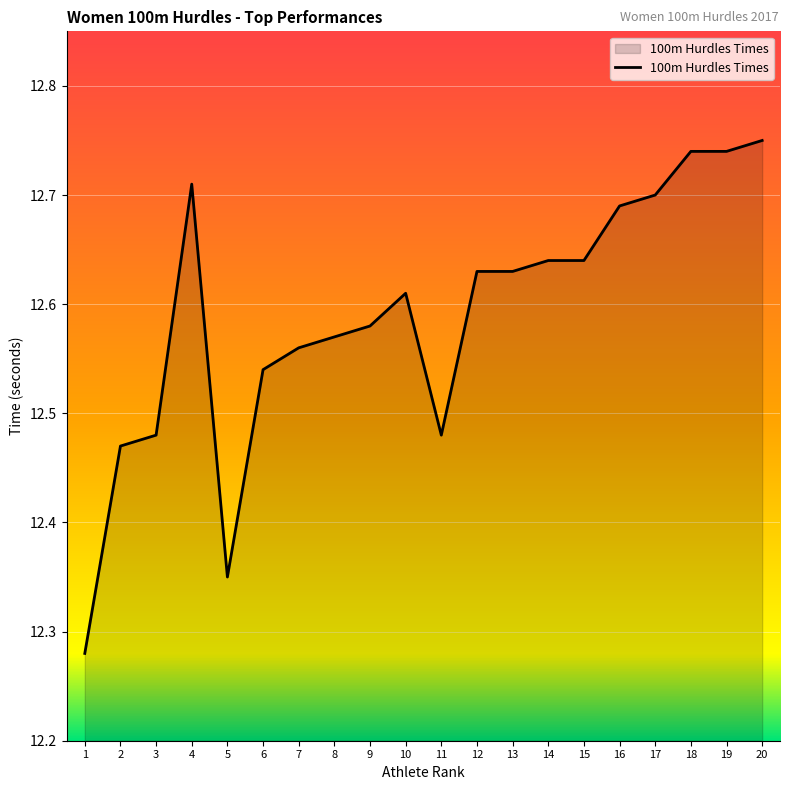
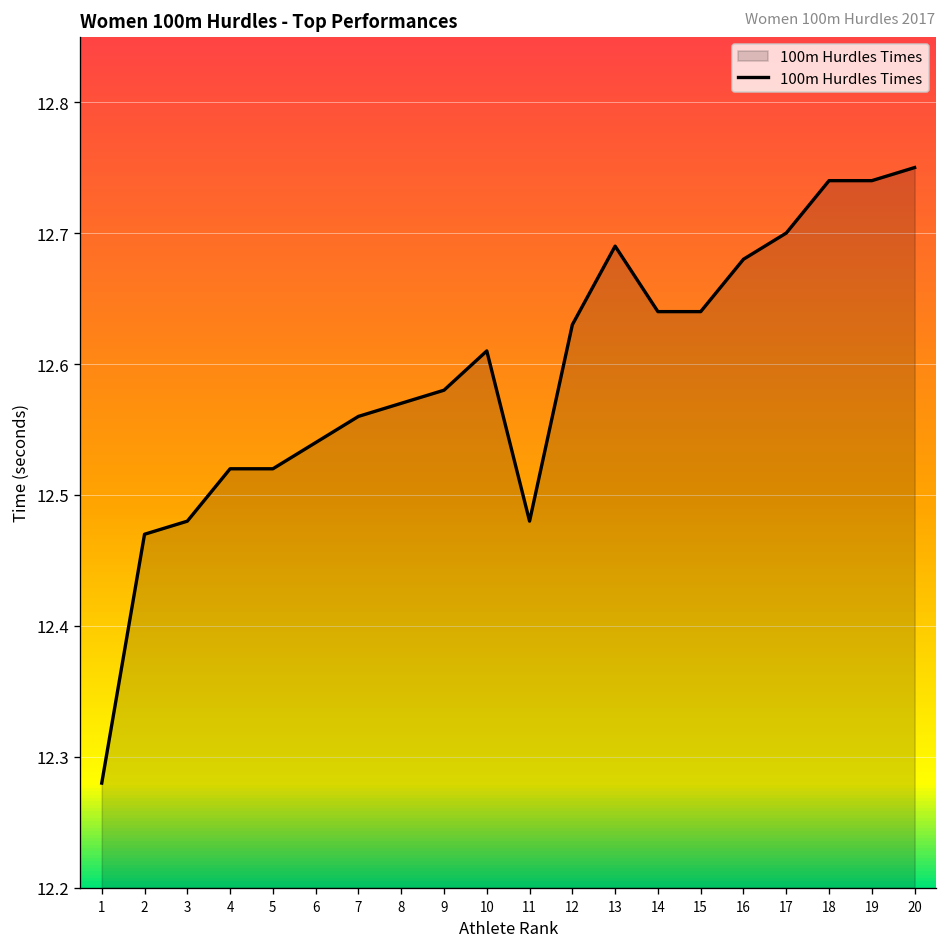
  {
    "1": 12.28,
    "2": 12.47,
    "3": 12.48,
-   "4": 12.71,
-   "5": 12.35,
+   "4": 12.52,
+   "5": 12.52,
    "6": 12.54,
    "7": 12.56,
    "8": 12.57,
    "9": 12.58,
    "10": 12.61,
    "11": 12.48,
    "12": 12.63,
-   "13": 12.63,
+   "13": 12.69,
    "14": 12.64,
    "15": 12.64,
-   "16": 12.69,
+   "16": 12.68,
    "17": 12.70,
    "18": 12.74,
    "19": 12.74,
    "20": 12.75
  }
